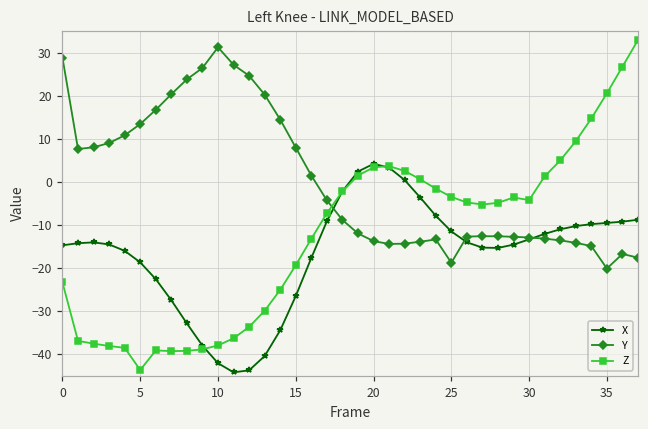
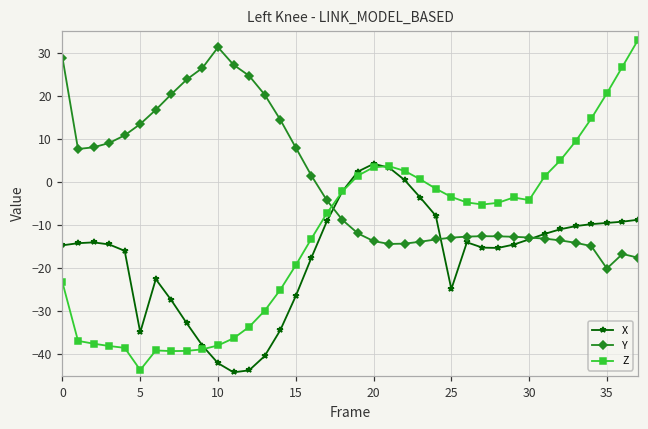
  {
    "X": {
      "0": -15,
-     "5": -19,
+     "5": -35,
      "10": -42,
      "15": -26,
      "20": 4,
-     "25": -11,
+     "25": -25,
      "35": -10
    },
    "Y": {
      "0": 29,
      "5": 13,
      "10": 31,
      "15": 8,
      "20": -14,
-     "25": -19,
+     "25": -13,
      "35": -20
    },
    "Z": {
      "0": -23,
      "5": -44,
      "10": -38,
      "15": -19,
      "20": 3,
      "25": -3,
      "30": -4,
      "35": 21
    }
  }
